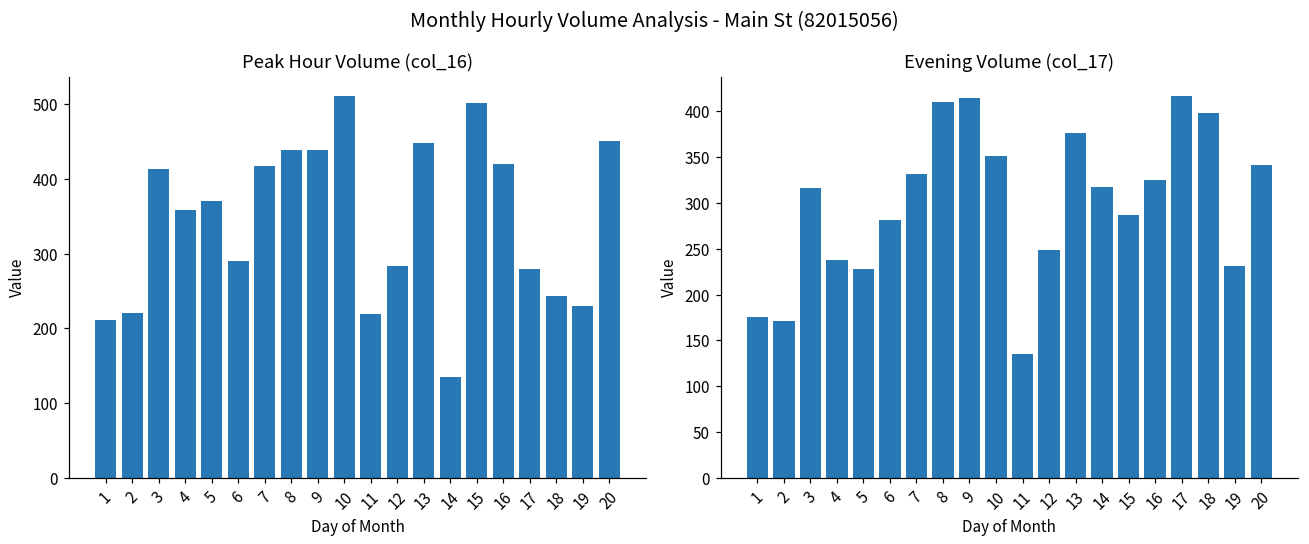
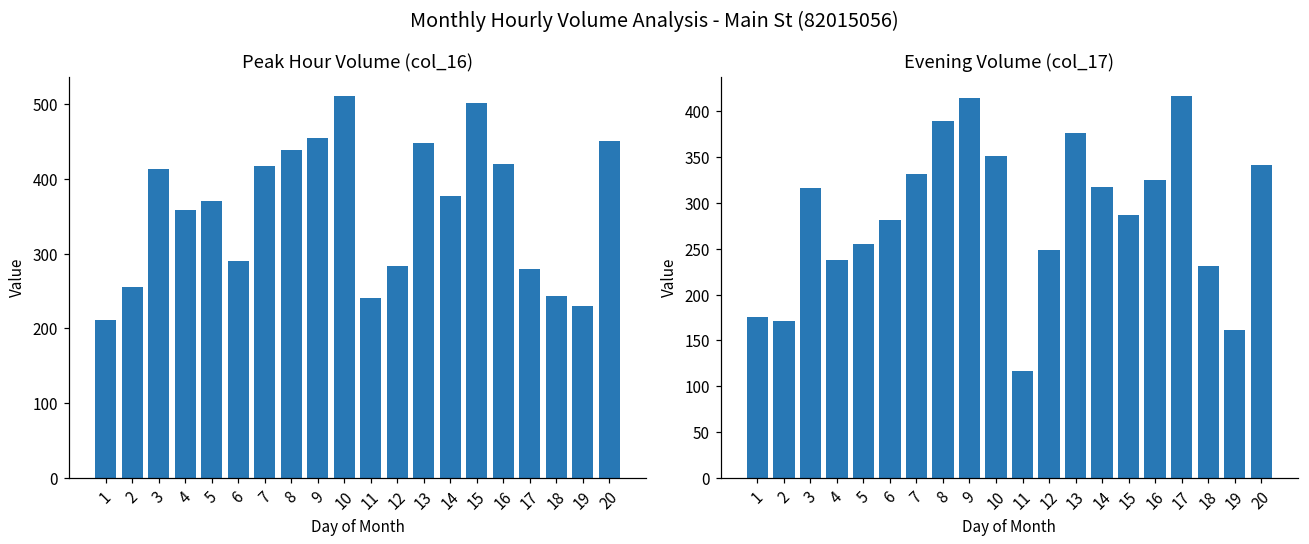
  {
    "Peak Hour Volume (col_16)": {
      "1": 210,
-     "2": 220,
+     "2": 260,
      "3": 410,
      "4": 360,
      "5": 370,
      "6": 290,
      "7": 420,
      "8": 440,
-     "9": 440,
+     "9": 460,
      "10": 510,
-     "11": 220,
+     "11": 240,
      "12": 280,
      "13": 450,
-     "14": 140,
+     "14": 380,
      "15": 500,
      "16": 420,
      "17": 280,
      "18": 240,
      "19": 230,
      "20": 450
    },
    "Evening Volume (col_17)": {
      "1": 180,
      "2": 170,
      "3": 320,
      "4": 240,
-     "5": 230,
+     "5": 260,
      "6": 280,
      "7": 330,
-     "8": 410,
+     "8": 390,
      "9": 420,
      "10": 350,
-     "11": 140,
+     "11": 120,
      "12": 250,
      "13": 380,
      "14": 320,
      "15": 290,
      "16": 330,
      "17": 420,
-     "18": 400,
-     "19": 230,
+     "18": 230,
+     "19": 160,
      "20": 340
    }
  }
